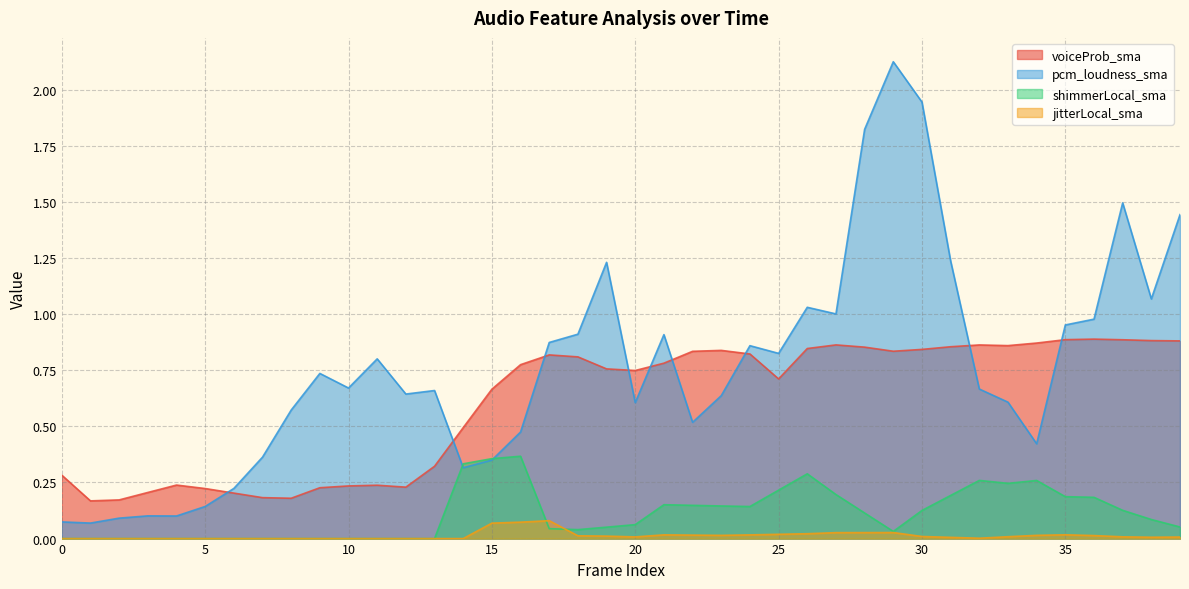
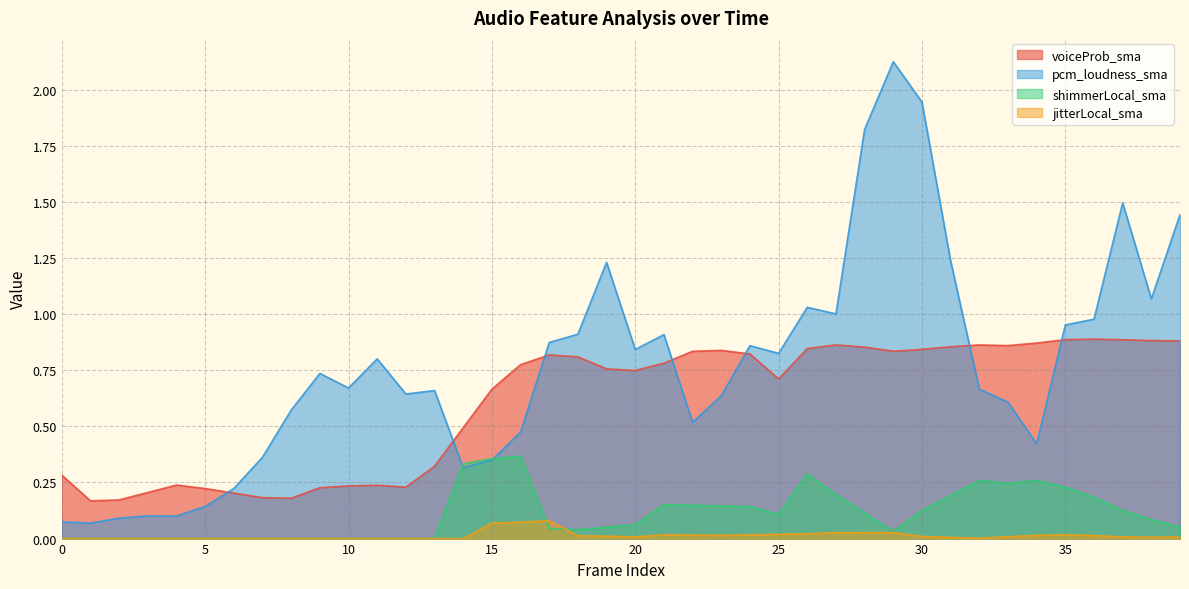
  {
    "voiceProb_sma": {
      "0": 0.28,
      "5": 0.22,
      "10": 0.23,
      "15": 0.67,
      "20": 0.75,
      "25": 0.71,
      "30": 0.84,
      "35": 0.89
    },
    "pcm_loudness_sma": {
      "0": 0.07,
      "5": 0.14,
      "10": 0.67,
-     "20": 0.61,
+     "20": 0.84,
      "25": 0.83,
      "30": 1.95,
      "35": 0.95
    },
    "shimmerLocal_sma": {
      "20": 0.06,
-     "25": 0.22,
+     "25": 0.11,
      "30": 0.13,
-     "35": 0.19
+     "35": 0.23
    },
    "jitterLocal_sma": {
      "15": 0.07,
      "20": 0.01,
      "25": 0.02,
      "30": 0.01,
      "35": 0.02
    }
  }
